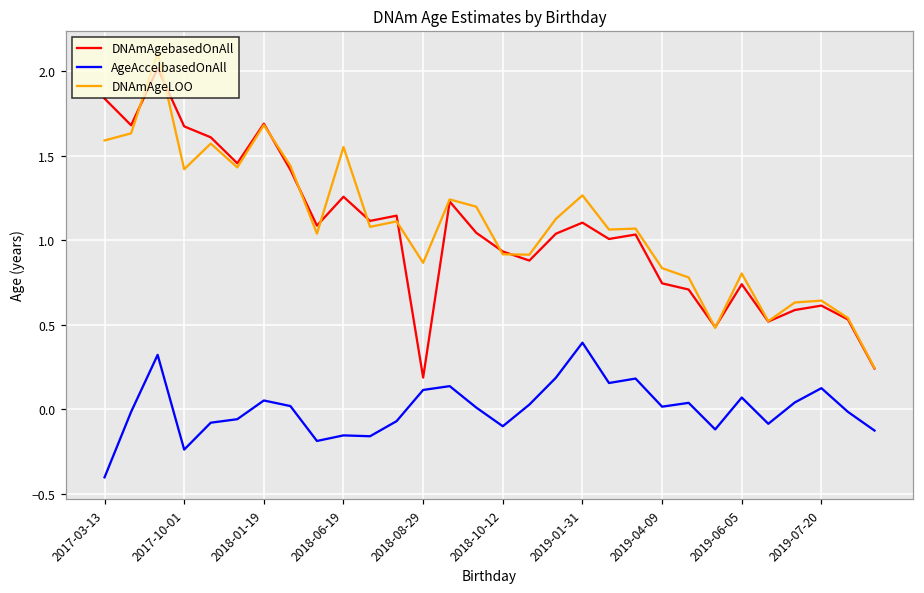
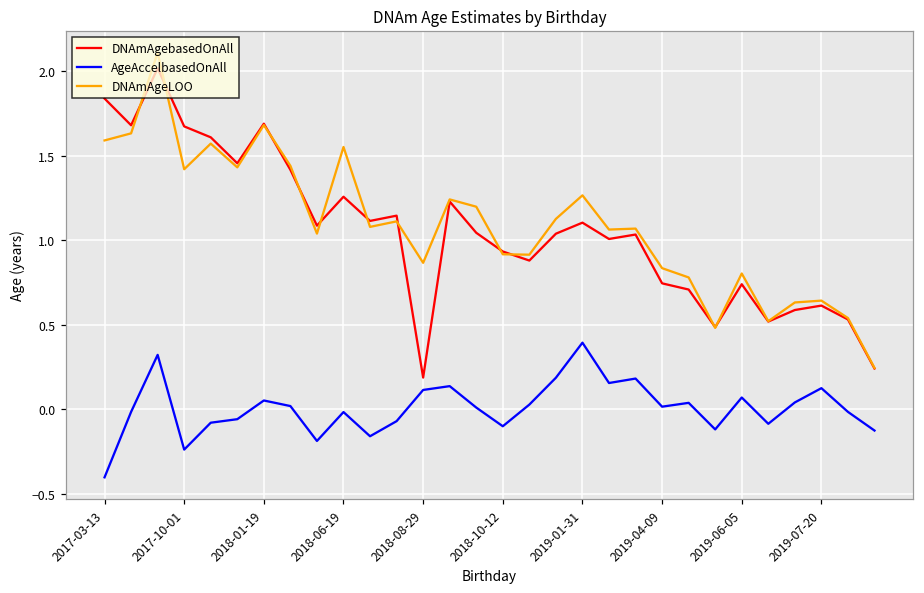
  {
    "DNAmAgebasedOnAll": {
      "2017-03-13": 1.84,
      "2017-10-01": 1.67,
      "2018-06-19": 1.26,
      "2018-08-29": 0.19,
      "2018-10-12": 0.93,
      "2019-01-31": 1.10,
      "2019-04-09": 0.75,
      "2019-06-05": 0.74,
      "2019-07-20": 0.61
    },
    "AgeAccelbasedOnAll": {
      "2017-03-13": -0.40,
      "2017-10-01": -0.24,
      "2018-01-19": 0.05,
-     "2018-06-19": -0.15,
+     "2018-06-19": -0.02,
      "2018-08-29": 0.12,
      "2018-10-12": -0.10,
      "2019-01-31": 0.39,
      "2019-04-09": 0.02,
      "2019-06-05": 0.07,
      "2019-07-20": 0.13
    },
    "DNAmAgeLOO": {
      "2017-03-13": 1.59,
      "2017-10-01": 1.42,
      "2018-06-19": 1.55,
      "2018-08-29": 0.87,
      "2018-10-12": 0.92,
      "2019-01-31": 1.27,
      "2019-04-09": 0.84,
      "2019-06-05": 0.80,
      "2019-07-20": 0.64
    }
  }
